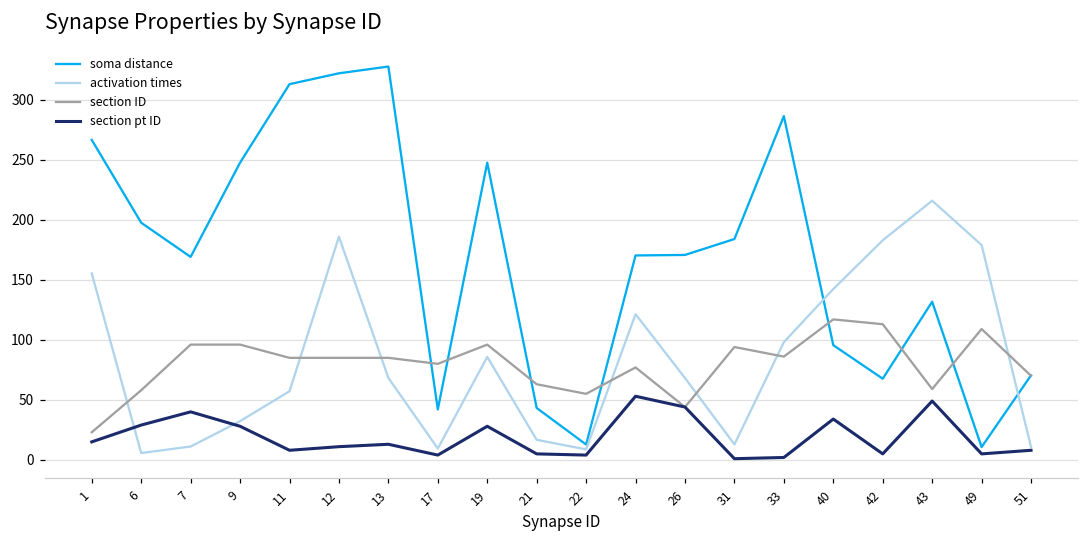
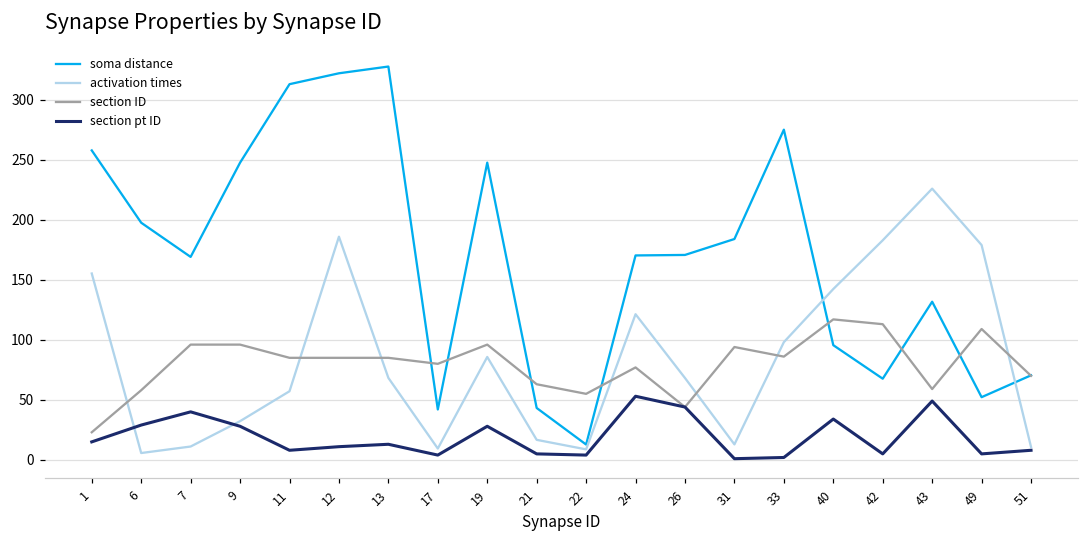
  {
    "soma distance": {
-     "1": 266,
+     "1": 258,
      "6": 198,
      "7": 169,
      "9": 248,
      "11": 313,
      "12": 322,
      "13": 328,
      "17": 42,
      "19": 248,
      "21": 43,
      "22": 13,
      "24": 170,
      "26": 171,
      "31": 184,
-     "33": 286,
+     "33": 275,
      "40": 96,
      "42": 68,
      "43": 132,
-     "49": 11
+     "49": 52
    },
    "activation times": {
      "1": 155,
      "6": 6,
      "7": 11,
      "9": 32,
      "11": 57,
      "12": 186,
      "13": 68,
      "17": 9,
      "19": 86,
      "21": 17,
      "22": 9,
      "24": 121,
      "26": 68,
      "31": 13,
      "33": 98,
      "40": 142,
      "42": 183,
-     "43": 216,
+     "43": 226,
      "49": 179,
      "51": 11
    },
    "section ID": {
      "1": 23,
      "6": 58,
      "7": 96,
      "9": 96,
      "11": 85,
      "12": 85,
      "13": 85,
      "17": 80,
      "19": 96,
      "21": 63,
      "22": 55,
      "24": 77,
      "31": 94,
      "33": 86,
      "40": 117,
      "42": 113,
      "43": 59,
      "49": 109
    },
    "section pt ID": {
      "1": 15,
      "6": 29,
      "7": 40,
      "9": 28,
      "11": 8,
      "12": 11,
      "13": 13,
      "17": 4,
      "19": 28,
      "21": 5,
      "22": 4,
      "24": 53,
      "31": 1,
      "33": 2,
      "40": 34,
      "42": 5,
      "43": 49,
      "49": 5,
      "51": 8
    }
  }
